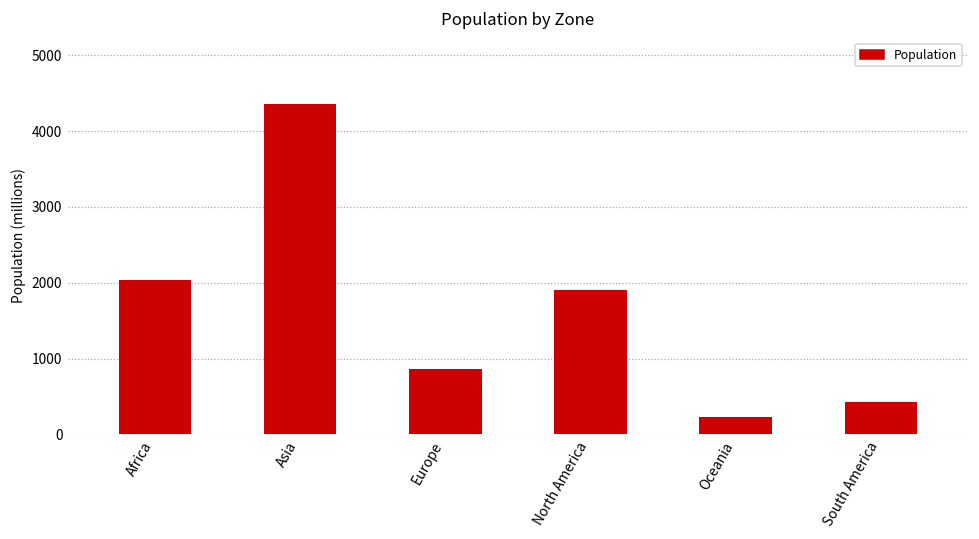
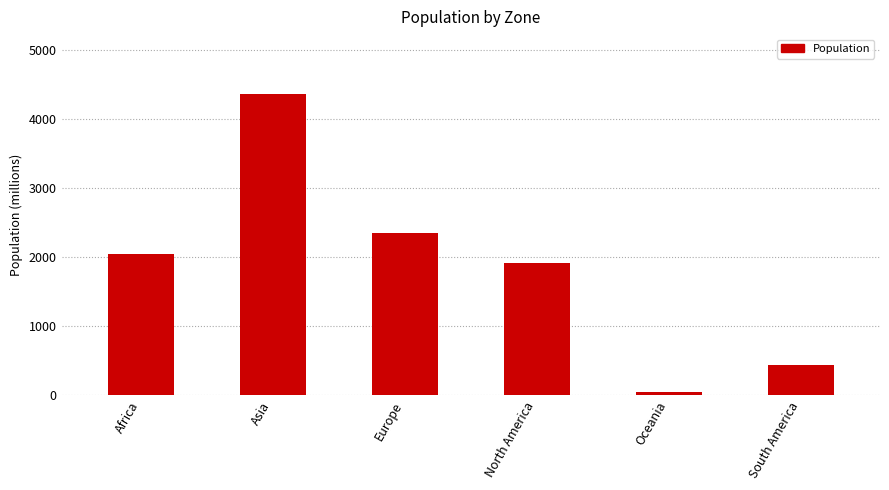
  {
    "Africa": 2000,
    "Asia": 4400,
-   "Europe": 900,
+   "Europe": 2400,
    "North America": 1900,
-   "Oceania": 200,
+   "Oceania": 0,
    "South America": 400
  }
